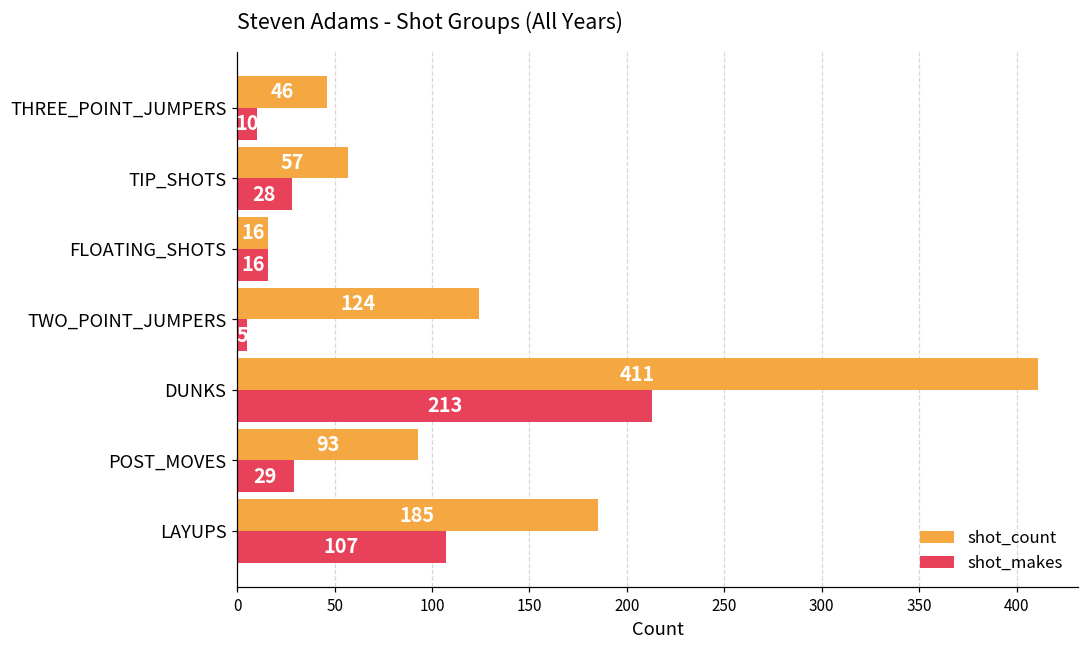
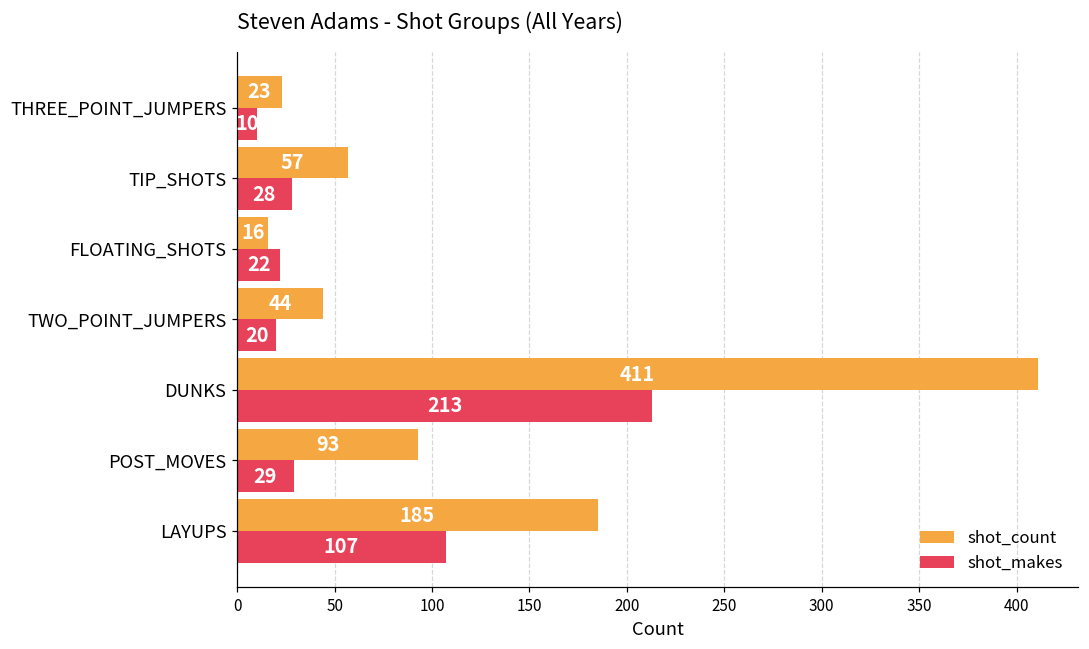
  {
    "shot_count": {
-     "THREE_POINT_JUMPERS": 46,
+     "THREE_POINT_JUMPERS": 23,
      "TIP_SHOTS": 57,
      "FLOATING_SHOTS": 16,
-     "TWO_POINT_JUMPERS": 124,
+     "TWO_POINT_JUMPERS": 44,
      "DUNKS": 411,
      "POST_MOVES": 93,
      "LAYUPS": 185
    },
    "shot_makes": {
      "THREE_POINT_JUMPERS": 10,
      "TIP_SHOTS": 28,
-     "FLOATING_SHOTS": 16,
-     "TWO_POINT_JUMPERS": 5,
+     "FLOATING_SHOTS": 22,
+     "TWO_POINT_JUMPERS": 20,
      "DUNKS": 213,
      "POST_MOVES": 29,
      "LAYUPS": 107
    }
  }
